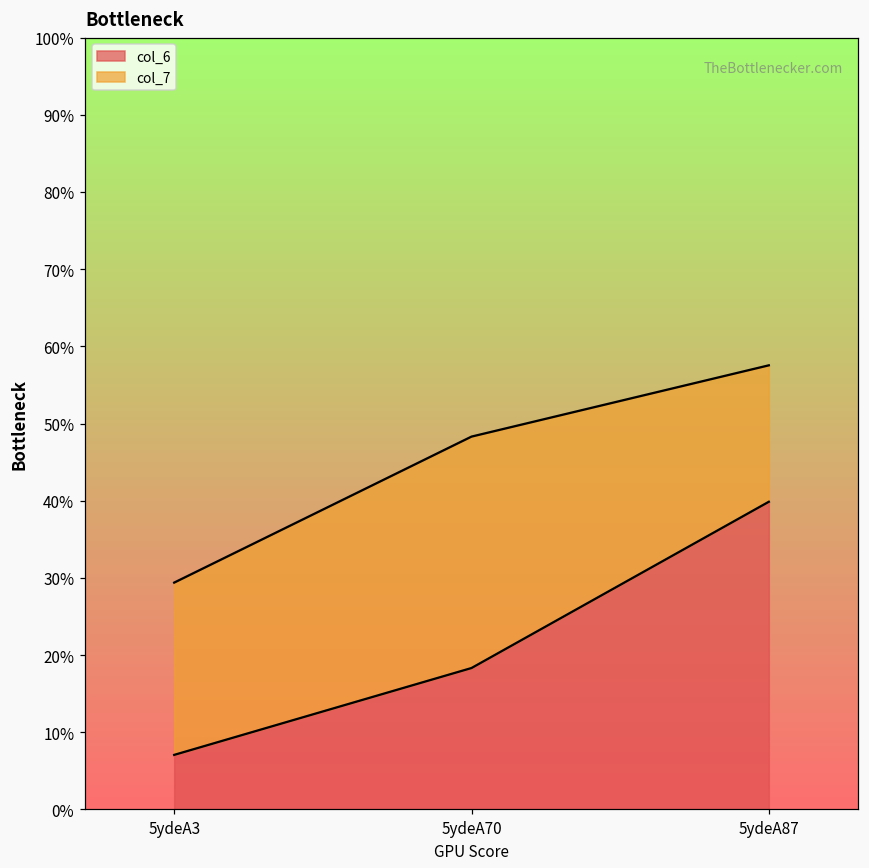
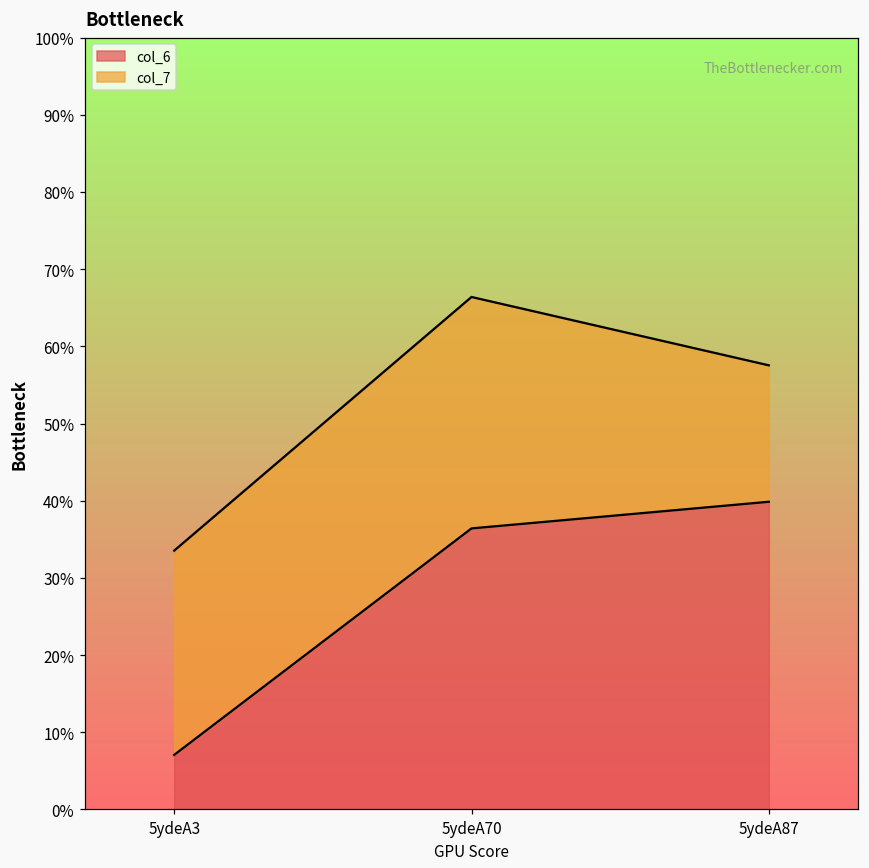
  {
    "col_6": {
      "5ydeA3": "7%",
-     "5ydeA70": "18%",
+     "5ydeA70": "36%",
      "5ydeA87": "40%"
    },
    "col_7": {
-     "5ydeA3": "22%",
+     "5ydeA3": "26%",
      "5ydeA70": "30%",
      "5ydeA87": "18%"
    }
  }
